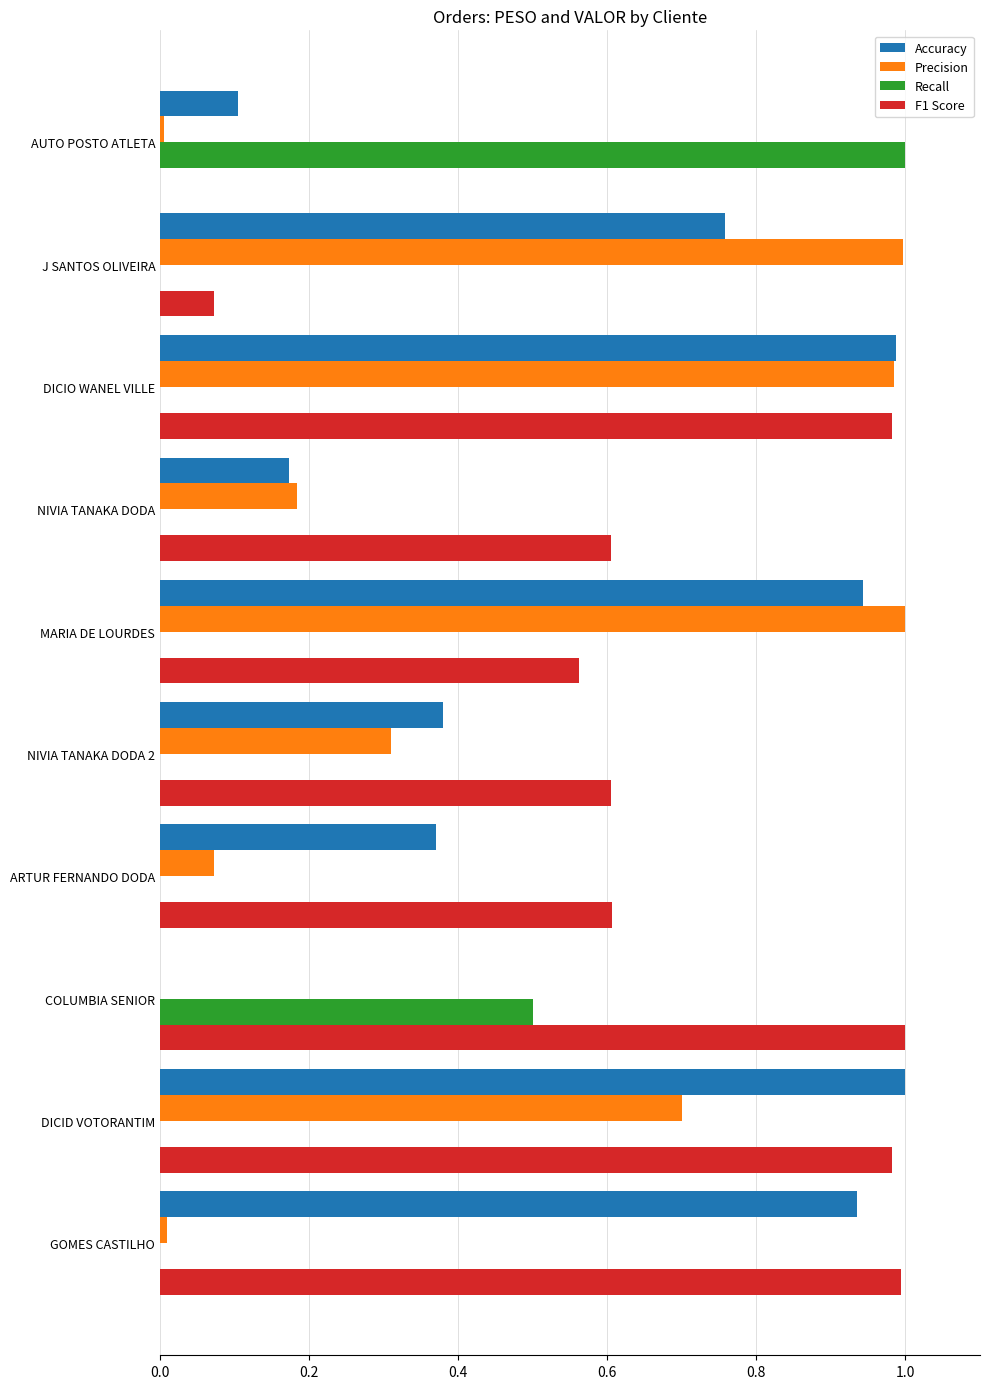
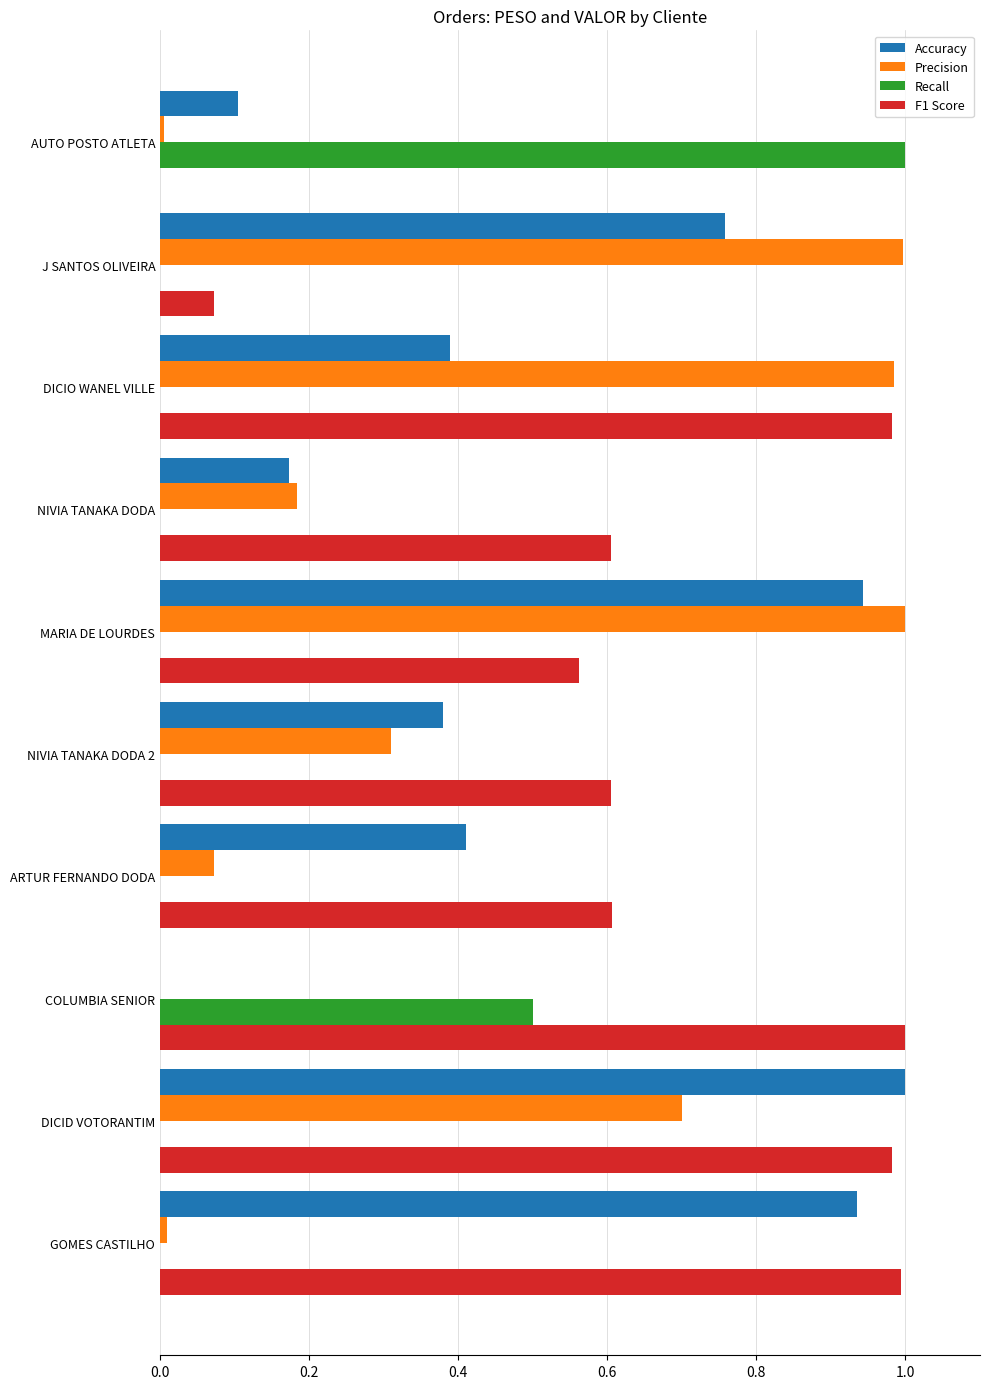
  {
    "Accuracy": {
      "AUTO POSTO ATLETA": 0.10,
      "J SANTOS OLIVEIRA": 0.76,
-     "DICIO WANEL VILLE": 0.99,
+     "DICIO WANEL VILLE": 0.39,
      "NIVIA TANAKA DODA": 0.17,
      "MARIA DE LOURDES": 0.94,
      "NIVIA TANAKA DODA 2": 0.38,
-     "ARTUR FERNANDO DODA": 0.37,
+     "ARTUR FERNANDO DODA": 0.41,
      "COLUMBIA SENIOR": 0.00,
      "DICID VOTORANTIM": 1.00,
      "GOMES CASTILHO": 0.94
    },
    "Precision": {
      "AUTO POSTO ATLETA": 0.01,
      "J SANTOS OLIVEIRA": 1.00,
      "DICIO WANEL VILLE": 0.98,
      "NIVIA TANAKA DODA": 0.18,
      "MARIA DE LOURDES": 1.00,
      "NIVIA TANAKA DODA 2": 0.31,
      "ARTUR FERNANDO DODA": 0.07,
      "COLUMBIA SENIOR": 0.00,
      "DICID VOTORANTIM": 0.70,
      "GOMES CASTILHO": 0.01
    },
    "Recall": {
      "AUTO POSTO ATLETA": 1.00,
      "J SANTOS OLIVEIRA": 0.00,
      "DICIO WANEL VILLE": 0.00,
      "NIVIA TANAKA DODA": 0.00,
      "MARIA DE LOURDES": 0.00,
      "NIVIA TANAKA DODA 2": 0.00,
      "ARTUR FERNANDO DODA": 0.00,
      "COLUMBIA SENIOR": 0.50,
      "DICID VOTORANTIM": 0.00,
      "GOMES CASTILHO": 0.00
    },
    "F1 Score": {
      "AUTO POSTO ATLETA": 0.00,
      "J SANTOS OLIVEIRA": 0.07,
      "DICIO WANEL VILLE": 0.98,
      "NIVIA TANAKA DODA": 0.61,
      "MARIA DE LOURDES": 0.56,
      "NIVIA TANAKA DODA 2": 0.60,
      "ARTUR FERNANDO DODA": 0.61,
      "COLUMBIA SENIOR": 1.00,
      "DICID VOTORANTIM": 0.98,
      "GOMES CASTILHO": 0.99
    }
  }
